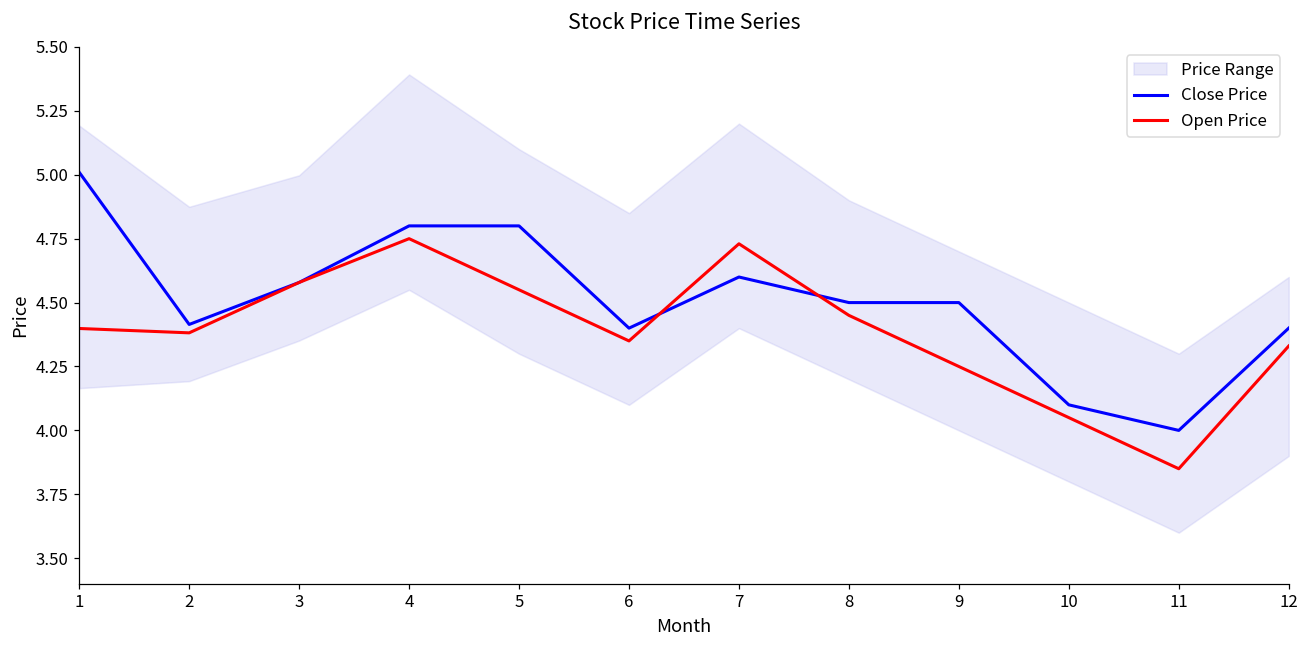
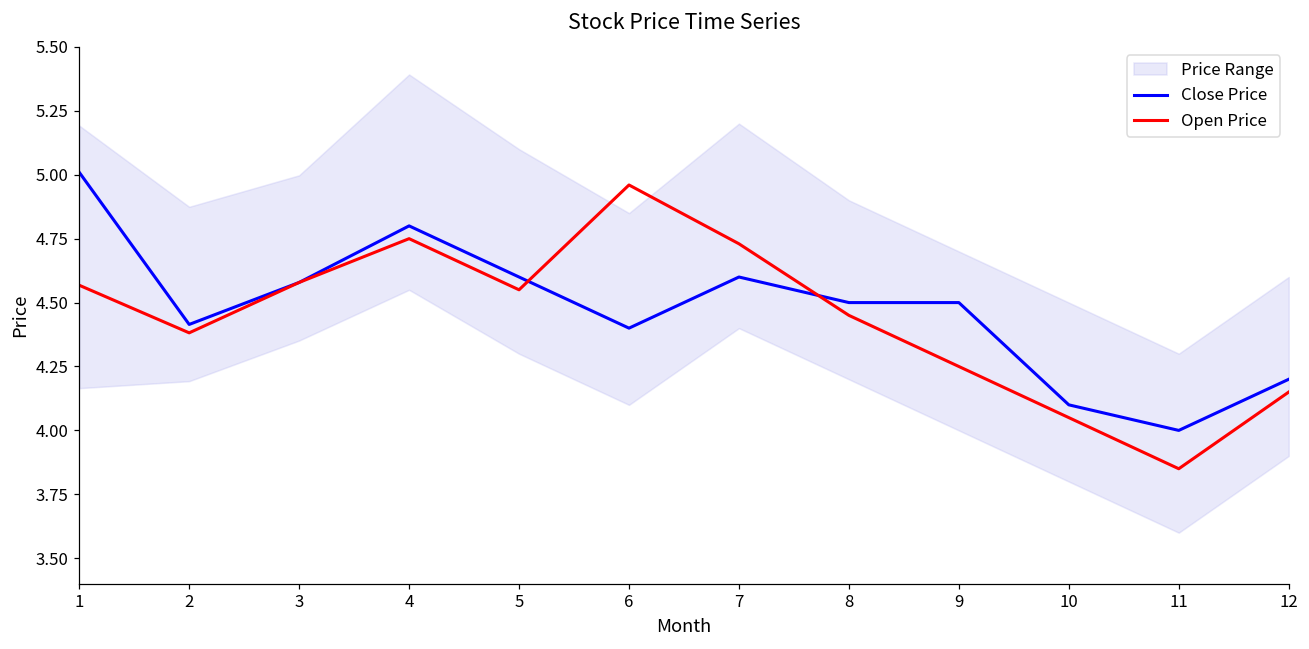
  {
    "Close Price": {
      "1": 5.0,
      "2": 4.41,
      "4": 4.8,
-     "5": 4.8,
+     "5": 4.6,
      "6": 4.4,
      "7": 4.6,
      "8": 4.5,
      "9": 4.5,
      "10": 4.1,
      "11": 4.0,
-     "12": 4.4
+     "12": 4.2
    },
    "Open Price": {
-     "1": 4.40,
+     "1": 4.57,
      "2": 4.38,
      "4": 4.75,
      "5": 4.55,
-     "6": 4.35,
+     "6": 4.96,
      "7": 4.73,
      "8": 4.45,
      "9": 4.25,
      "10": 4.05,
      "11": 3.85,
-     "12": 4.33
+     "12": 4.15
    }
  }
